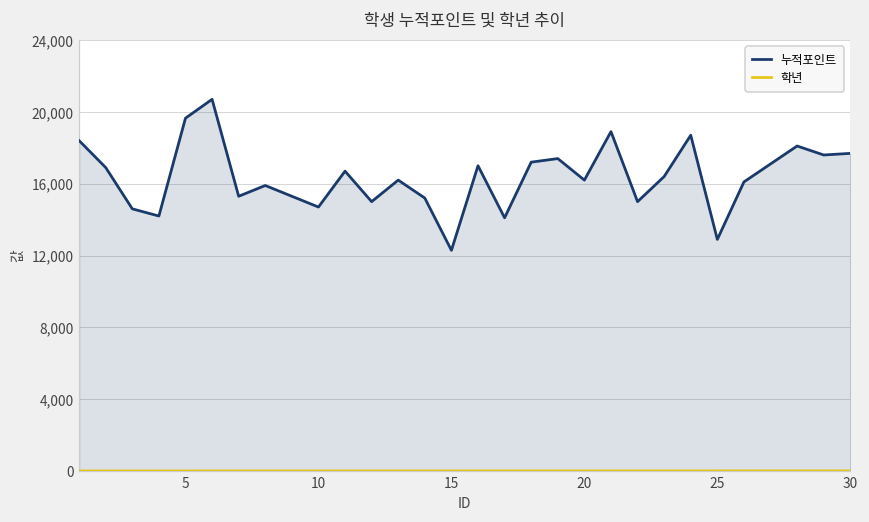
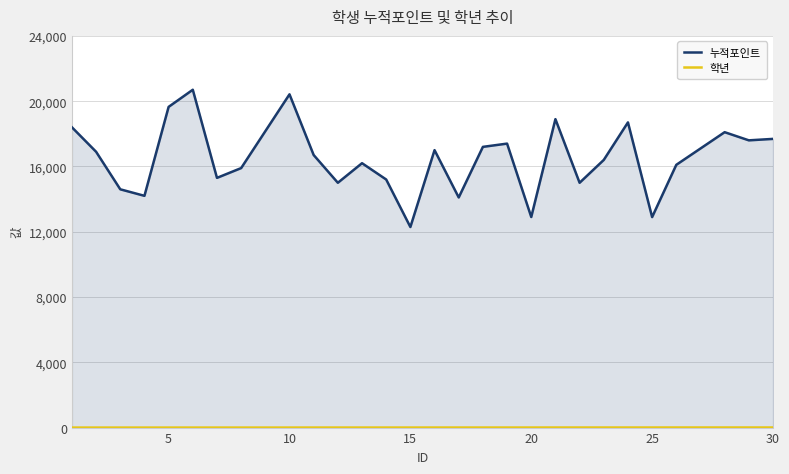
  {
    "누적포인트": {
      "5": "19,700",
-     "10": "14,700",
+     "10": "20,400",
      "15": "12,300",
-     "20": "16,200",
+     "20": "12,900",
      "25": "12,900",
      "30": "17,700"
    },
    "학년": {
      "5": "0",
      "10": "0",
      "15": "0",
      "20": "0",
      "25": "0",
      "30": "0"
    }
  }
